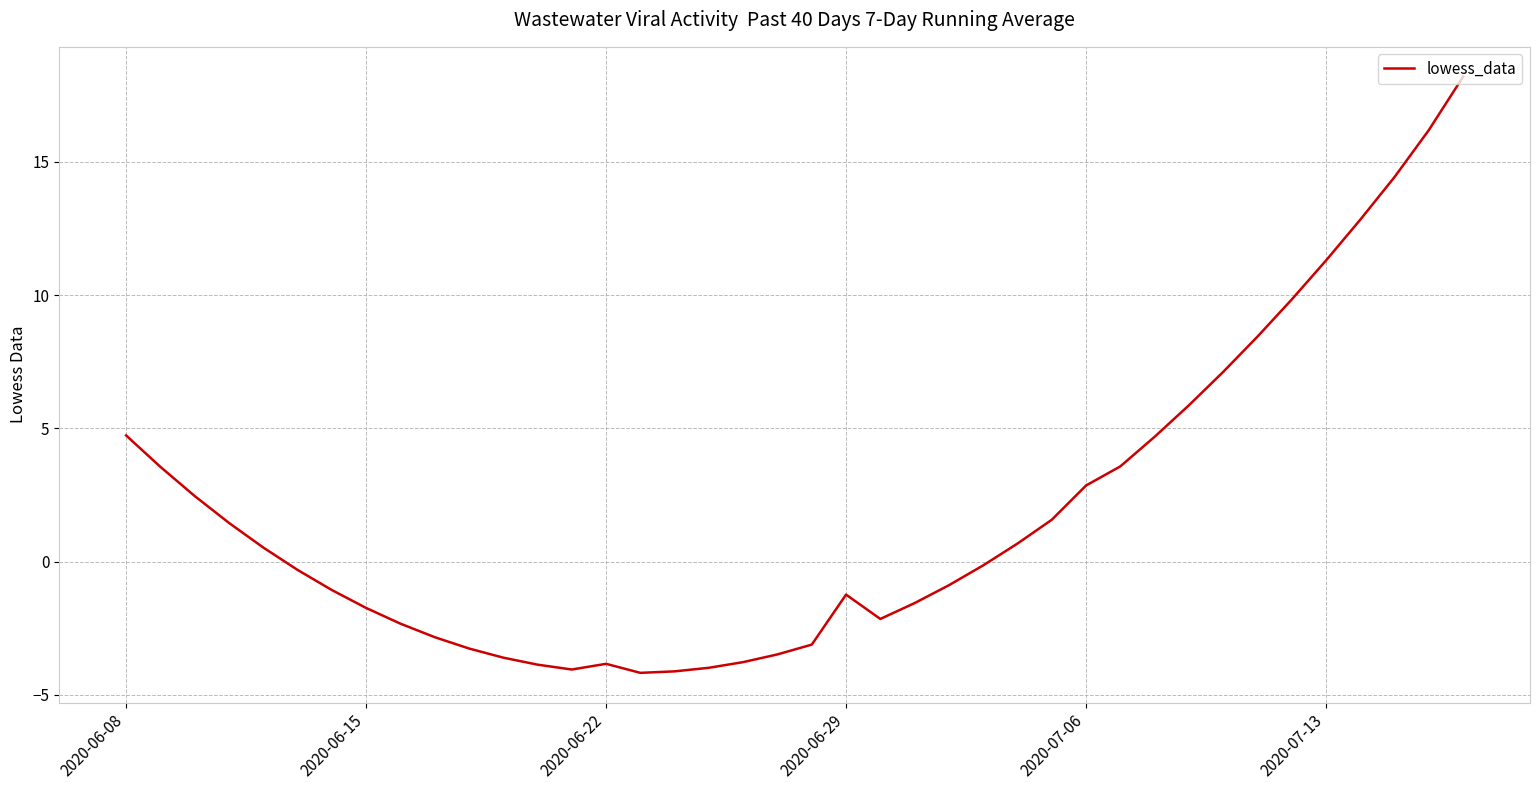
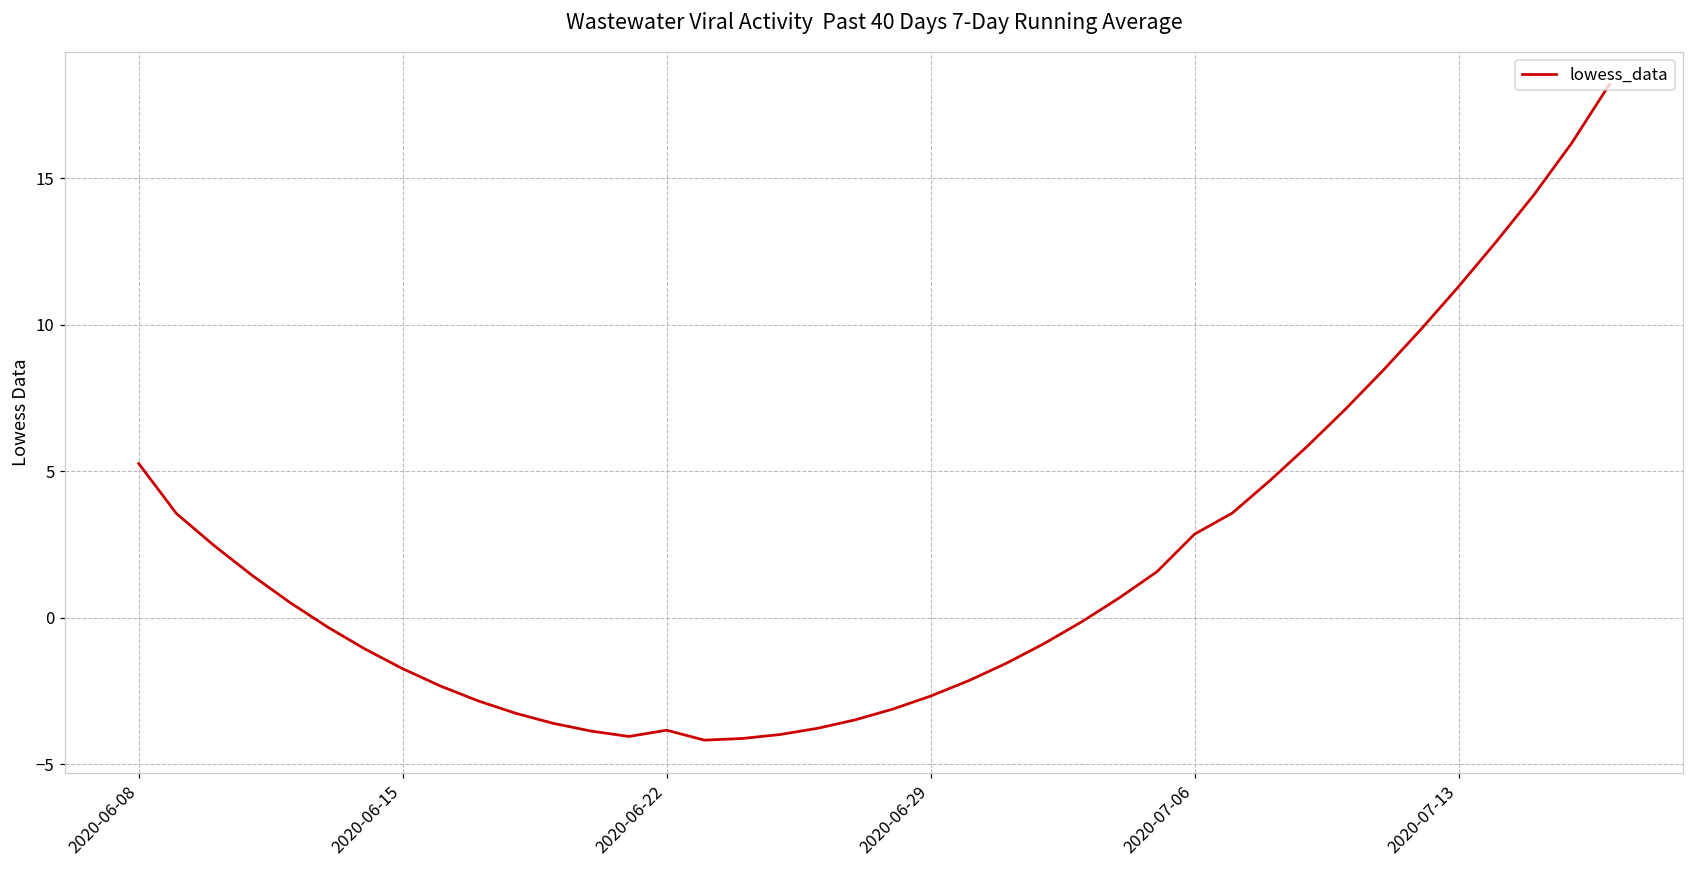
  {
-   "2020-06-08": 4.7,
+   "2020-06-08": 5.3,
    "2020-06-15": -1.7,
    "2020-06-22": -3.8,
-   "2020-06-29": -1.2,
+   "2020-06-29": -2.7,
    "2020-07-06": 2.9,
    "2020-07-13": 11.3
  }
